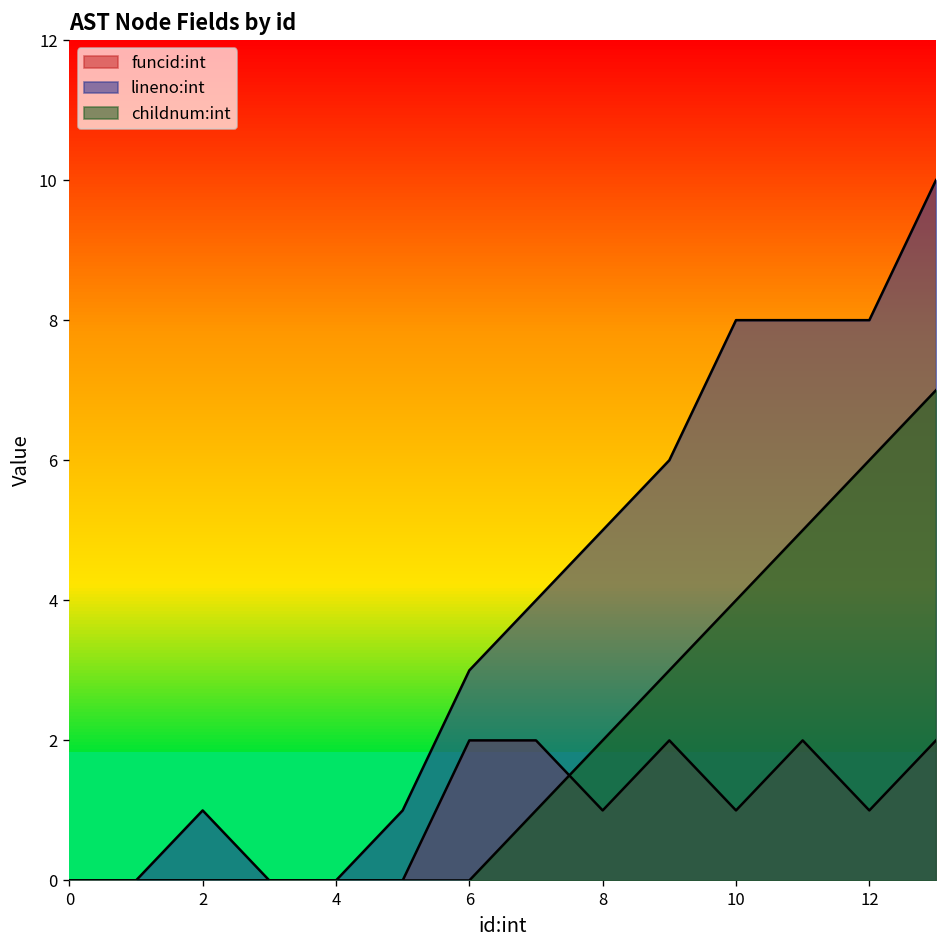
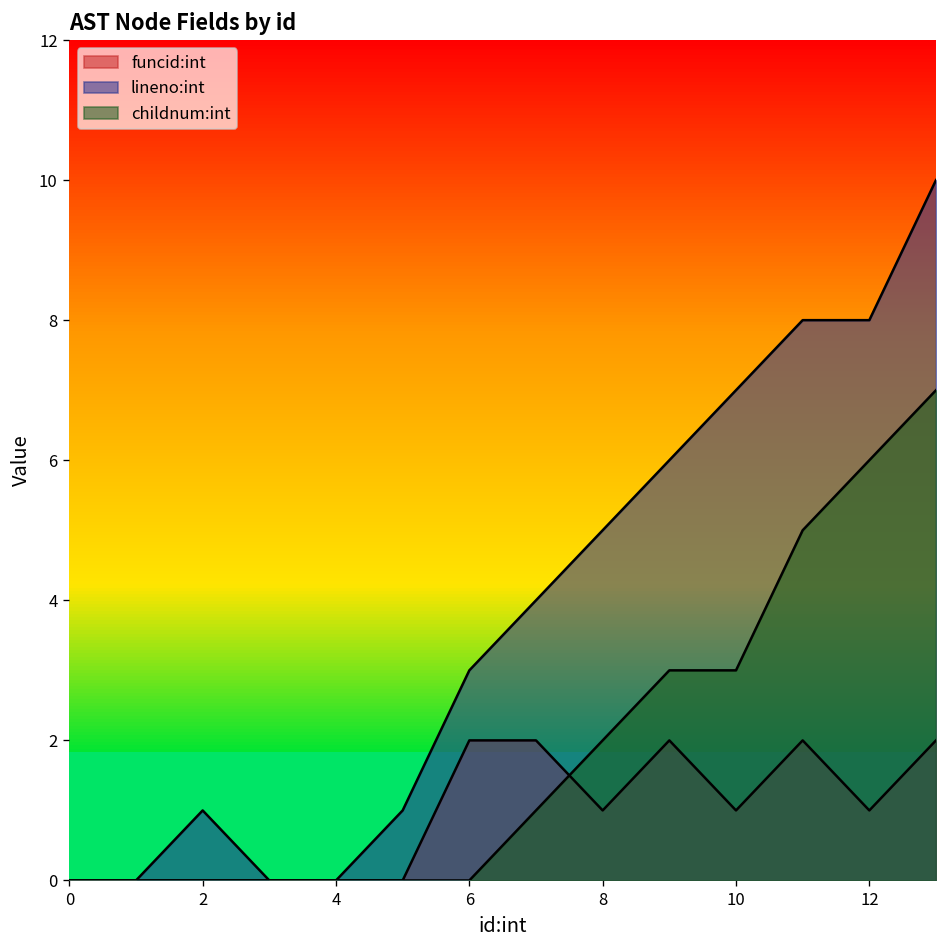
  {
    "funcid:int": {
      "6": 2,
      "8": 1,
      "10": 1,
      "12": 1
    },
    "lineno:int": {
      "2": 1,
      "6": 3,
      "8": 5,
-     "10": 8,
+     "10": 7,
      "12": 8
    },
    "childnum:int": {
      "6": 0,
      "8": 2,
-     "10": 4,
+     "10": 3,
      "12": 6
    }
  }
